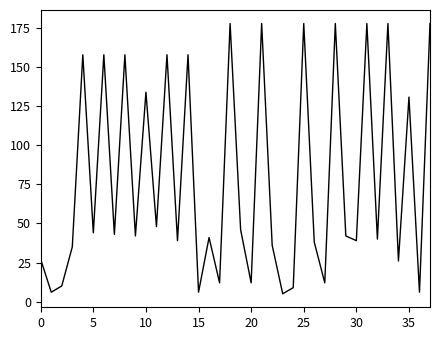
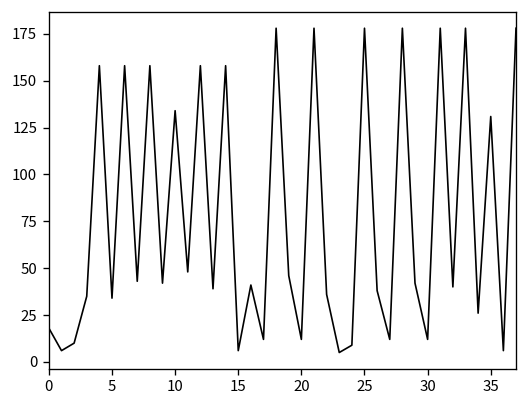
  {
-   "0": 27,
-   "5": 44,
+   "0": 18,
+   "5": 34,
    "10": 134,
    "15": 6,
    "20": 12,
    "25": 178,
-   "30": 39,
+   "30": 12,
    "35": 131
  }
